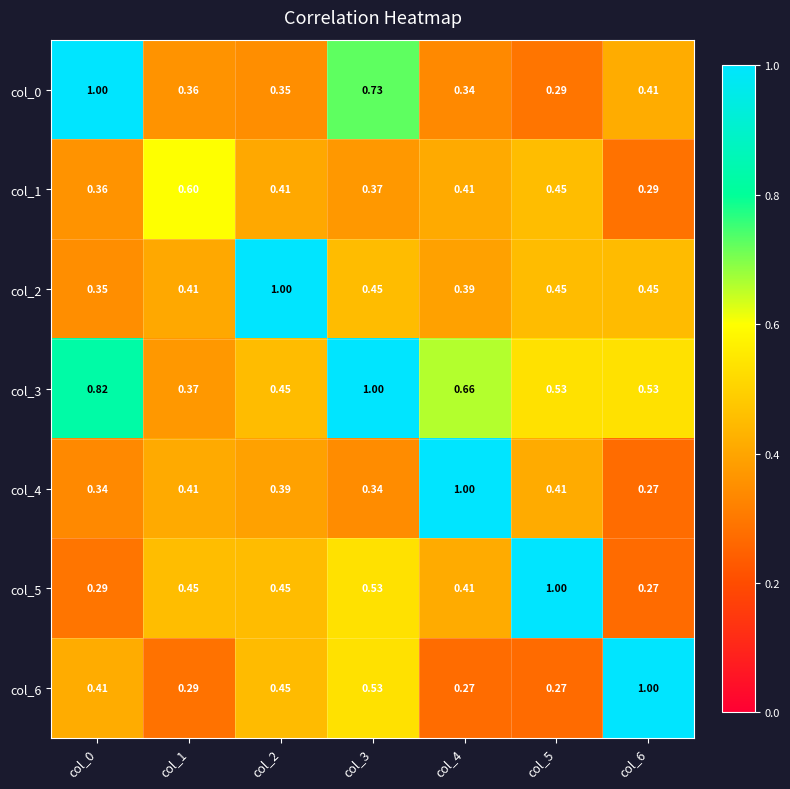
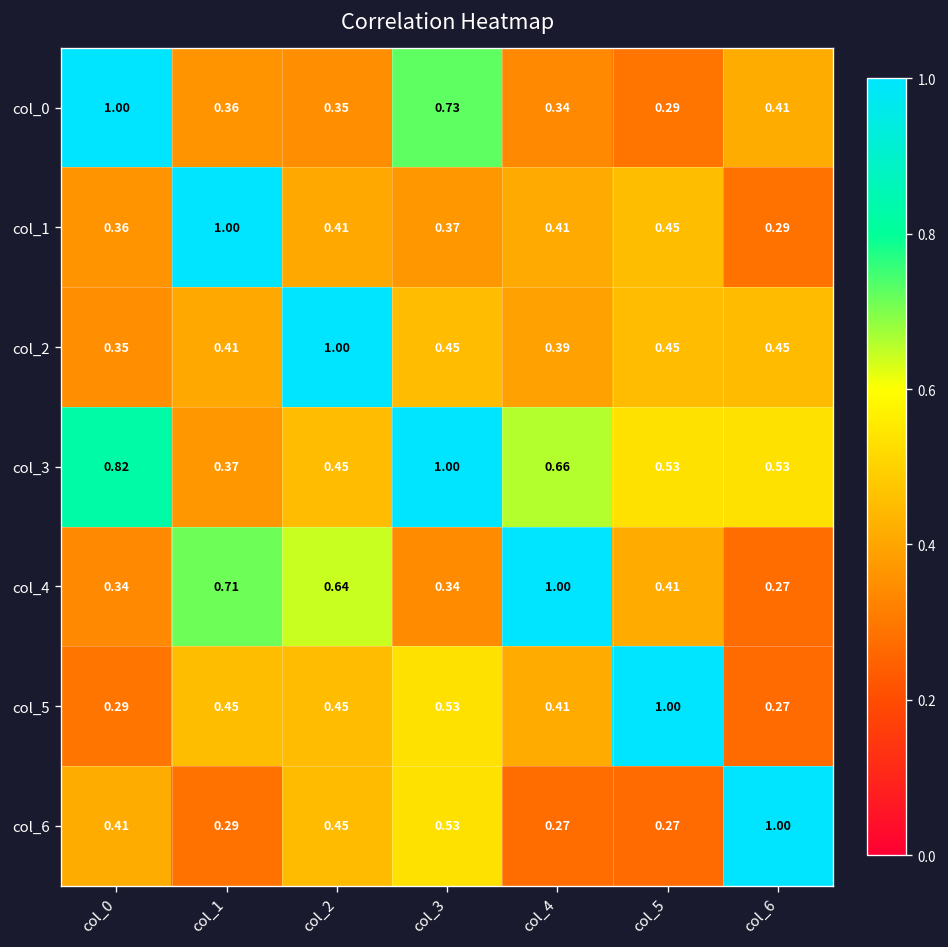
  {
    "col_0": {
      "col_0": 1.00,
      "col_1": 0.36,
      "col_2": 0.35,
      "col_3": 0.73,
      "col_4": 0.34,
      "col_5": 0.29,
      "col_6": 0.41
    },
    "col_1": {
      "col_0": 0.36,
-     "col_1": 0.60,
+     "col_1": 1.00,
      "col_2": 0.41,
      "col_3": 0.37,
      "col_4": 0.41,
      "col_5": 0.45,
      "col_6": 0.29
    },
    "col_2": {
      "col_0": 0.35,
      "col_1": 0.41,
      "col_2": 1.00,
      "col_3": 0.45,
      "col_4": 0.39,
      "col_5": 0.45,
      "col_6": 0.45
    },
    "col_3": {
      "col_0": 0.82,
      "col_1": 0.37,
      "col_2": 0.45,
      "col_3": 1.00,
      "col_4": 0.66,
      "col_5": 0.53,
      "col_6": 0.53
    },
    "col_4": {
      "col_0": 0.34,
-     "col_1": 0.41,
-     "col_2": 0.39,
+     "col_1": 0.71,
+     "col_2": 0.64,
      "col_3": 0.34,
      "col_4": 1.00,
      "col_5": 0.41,
      "col_6": 0.27
    },
    "col_5": {
      "col_0": 0.29,
      "col_1": 0.45,
      "col_2": 0.45,
      "col_3": 0.53,
      "col_4": 0.41,
      "col_5": 1.00,
      "col_6": 0.27
    },
    "col_6": {
      "col_0": 0.41,
      "col_1": 0.29,
      "col_2": 0.45,
      "col_3": 0.53,
      "col_4": 0.27,
      "col_5": 0.27,
      "col_6": 1.00
    }
  }
